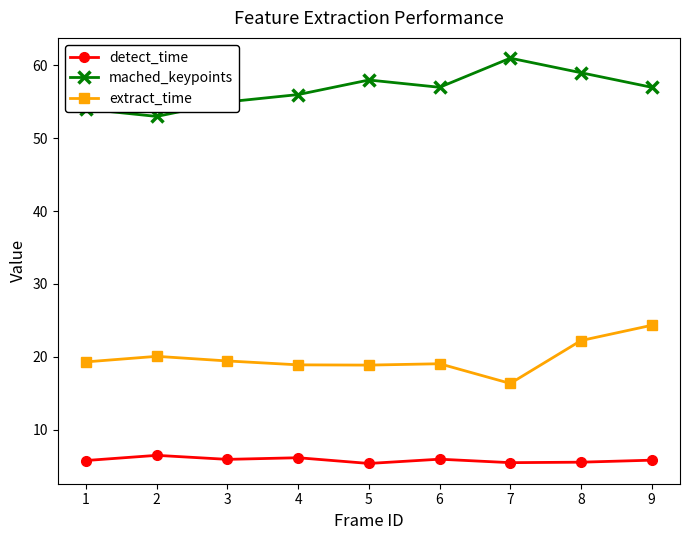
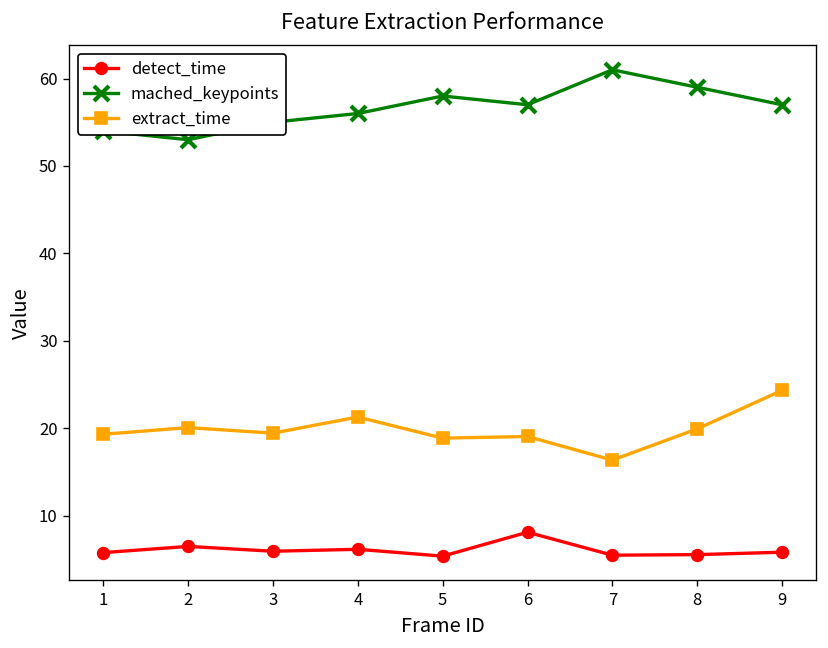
  {
    "detect_time": {
      "1": 6,
      "2": 6,
      "3": 6,
      "4": 6,
      "5": 5,
-     "6": 6,
+     "6": 8,
      "7": 5,
      "8": 6,
      "9": 6
    },
    "mached_keypoints": {
      "2": 53,
      "4": 56,
      "5": 58,
      "6": 57,
      "7": 61,
      "8": 59,
      "9": 57
    },
    "extract_time": {
      "1": 19,
      "2": 20,
      "3": 19,
-     "4": 19,
+     "4": 21,
      "5": 19,
      "6": 19,
      "7": 16,
-     "8": 22,
+     "8": 20,
      "9": 24
    }
  }
